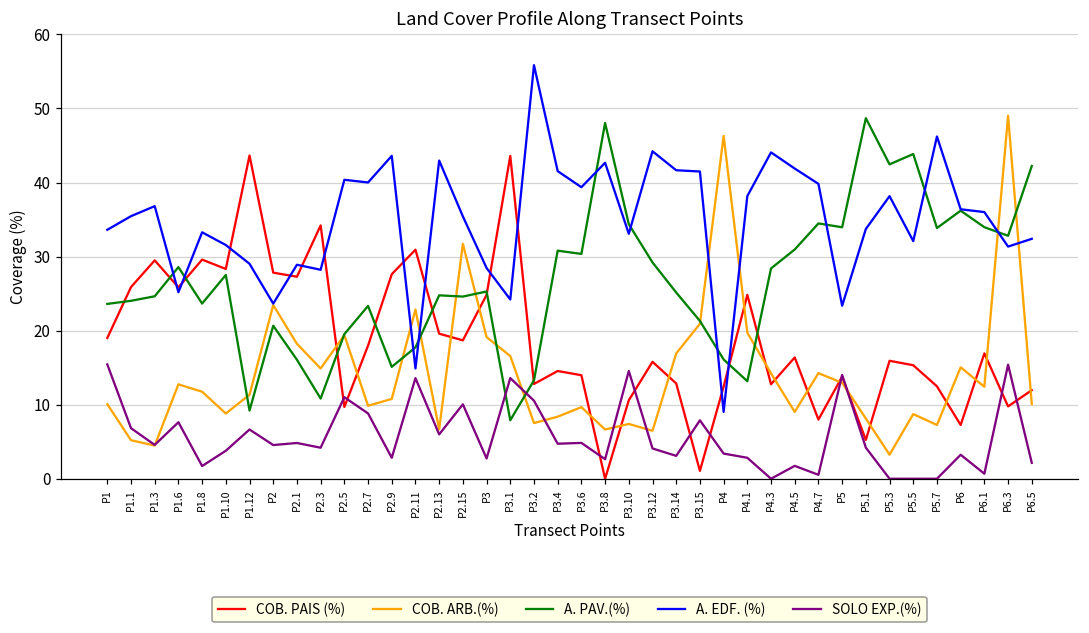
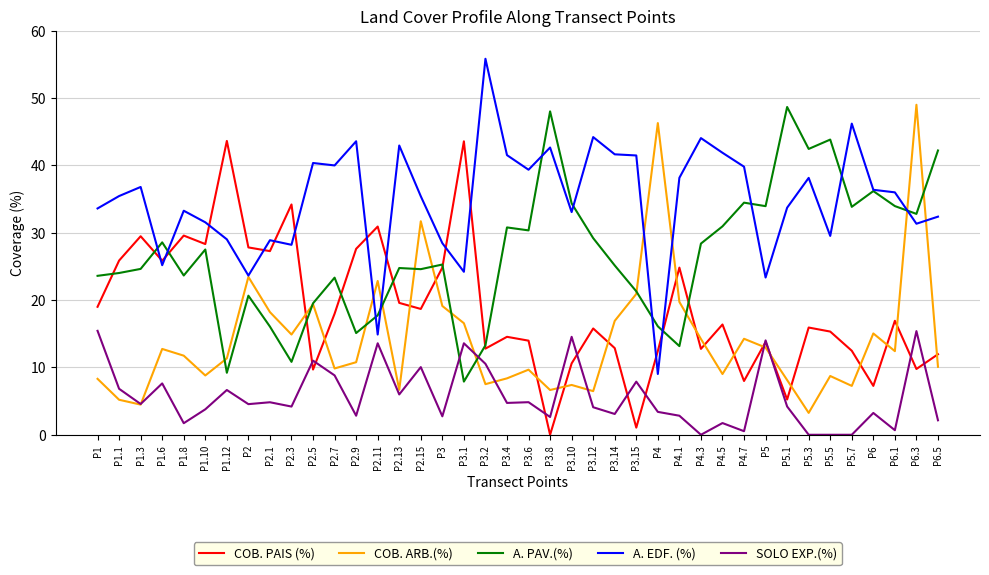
  {
    "COB. PAIS (%)": {
      "P1": 19,
      "P1.1": 26,
      "P1.3": 29,
      "P1.6": 26,
      "P1.8": 30,
      "P1.10": 28,
      "P1.12": 44,
      "P2": 28,
      "P2.1": 27,
      "P2.3": 34,
      "P2.5": 10,
      "P2.7": 18,
      "P2.9": 28,
      "P2.11": 31,
      "P2.13": 20,
      "P2.15": 19,
      "P3": 25,
      "P3.1": 44,
      "P3.2": 13,
      "P3.4": 15,
      "P3.6": 14,
      "P3.8": 0,
      "P3.10": 11,
      "P3.12": 16,
      "P3.14": 13,
      "P3.15": 1,
      "P4": 12,
      "P4.1": 25,
      "P4.3": 13,
      "P4.5": 16,
      "P4.7": 8,
      "P5.1": 5,
      "P5.3": 16,
      "P5.5": 15,
      "P5.7": 12,
      "P6": 7,
      "P6.1": 17,
      "P6.3": 10,
      "P6.5": 12
    },
    "COB. ARB.(%)": {
-     "P1": 10,
+     "P1": 8,
      "P1.1": 5,
      "P1.6": 13,
      "P1.8": 12,
      "P1.10": 9,
      "P1.12": 11,
      "P2.1": 18,
      "P2.3": 15,
      "P2.7": 10,
      "P2.9": 11,
      "P2.11": 23,
      "P2.13": 7,
      "P2.15": 32,
      "P3": 19,
      "P3.1": 17,
      "P3.2": 8,
      "P3.4": 8,
      "P3.6": 10,
      "P3.8": 7,
      "P3.10": 7,
      "P3.12": 6,
      "P3.14": 17,
      "P3.15": 21,
      "P4": 46,
      "P4.1": 20,
      "P4.3": 14,
      "P4.5": 9,
      "P4.7": 14,
      "P5": 13,
      "P5.1": 8,
      "P5.3": 3,
      "P5.5": 9,
      "P5.7": 7,
      "P6": 15,
      "P6.1": 12,
      "P6.3": 49,
      "P6.5": 10
    },
    "A. PAV.(%)": {
      "P1": 24,
      "P1.1": 24,
      "P1.3": 25,
      "P1.6": 29,
      "P1.8": 24,
      "P1.10": 28,
      "P1.12": 9,
      "P2": 21,
      "P2.1": 16,
      "P2.3": 11,
      "P2.7": 23,
      "P2.9": 15,
      "P2.11": 18,
      "P2.13": 25,
      "P2.15": 25,
      "P3": 25,
      "P3.1": 8,
      "P3.2": 13,
      "P3.4": 31,
      "P3.6": 30,
      "P3.8": 48,
      "P3.10": 34,
      "P3.12": 29,
      "P3.14": 25,
      "P3.15": 21,
      "P4": 16,
      "P4.1": 13,
      "P4.3": 28,
      "P4.5": 31,
      "P4.7": 34,
      "P5": 34,
      "P5.1": 49,
      "P5.3": 42,
      "P5.5": 44,
      "P5.7": 34,
      "P6.1": 34,
      "P6.3": 33,
      "P6.5": 42
    },
    "A. EDF. (%)": {
      "P1": 34,
      "P1.1": 35,
      "P1.3": 37,
      "P1.6": 25,
      "P1.8": 33,
      "P1.10": 32,
      "P1.12": 29,
      "P2.1": 29,
      "P2.3": 28,
      "P2.5": 40,
      "P2.7": 40,
      "P2.9": 44,
      "P2.11": 15,
      "P2.13": 43,
      "P2.15": 35,
      "P3": 28,
      "P3.1": 24,
      "P3.2": 56,
      "P3.4": 42,
      "P3.6": 39,
      "P3.8": 43,
      "P3.10": 33,
      "P3.12": 44,
      "P3.14": 42,
      "P3.15": 41,
      "P4": 9,
      "P4.1": 38,
      "P4.3": 44,
      "P4.5": 42,
      "P4.7": 40,
      "P5": 23,
      "P5.1": 34,
      "P5.3": 38,
-     "P5.5": 32,
+     "P5.5": 30,
      "P5.7": 46,
      "P6.1": 36,
      "P6.3": 31,
      "P6.5": 32
    },
    "SOLO EXP.(%)": {
      "P1": 15,
      "P1.1": 7,
      "P1.6": 8,
      "P1.8": 2,
      "P1.10": 4,
      "P1.12": 7,
      "P2": 5,
      "P2.1": 5,
      "P2.3": 4,
      "P2.5": 11,
      "P2.7": 9,
      "P2.9": 3,
      "P2.11": 14,
      "P2.13": 6,
      "P2.15": 10,
      "P3": 3,
      "P3.1": 14,
      "P3.2": 11,
      "P3.4": 5,
      "P3.6": 5,
      "P3.8": 3,
      "P3.10": 15,
      "P3.12": 4,
      "P3.14": 3,
      "P3.15": 8,
      "P4": 3,
      "P4.1": 3,
      "P4.3": 0,
      "P4.5": 2,
      "P4.7": 1,
      "P5.1": 4,
      "P5.3": 0,
      "P5.5": 0,
      "P5.7": 0,
      "P6": 3,
      "P6.1": 1,
      "P6.3": 15,
      "P6.5": 2
    }
  }
